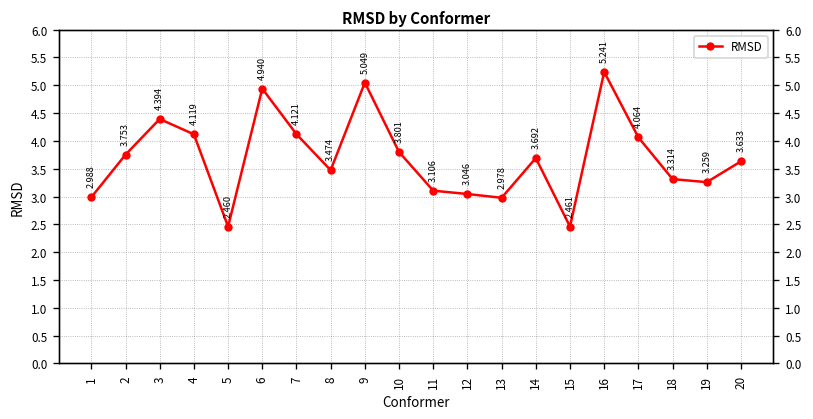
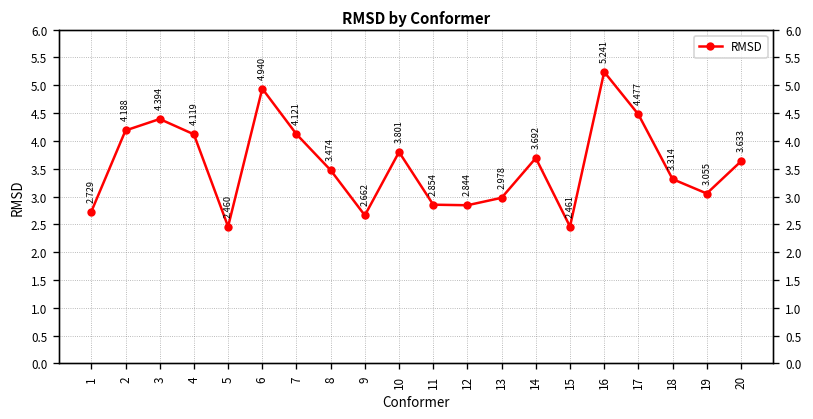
  {
-   "1": 2.988,
-   "2": 3.753,
+   "1": 2.729,
+   "2": 4.188,
    "3": 4.394,
    "4": 4.119,
    "5": 2.460,
    "6": 4.940,
    "7": 4.121,
    "8": 3.474,
-   "9": 5.049,
+   "9": 2.662,
    "10": 3.801,
-   "11": 3.106,
-   "12": 3.046,
+   "11": 2.854,
+   "12": 2.844,
    "13": 2.978,
    "14": 3.692,
    "15": 2.461,
    "16": 5.241,
-   "17": 4.064,
+   "17": 4.477,
    "18": 3.314,
-   "19": 3.259,
+   "19": 3.055,
    "20": 3.633
  }
